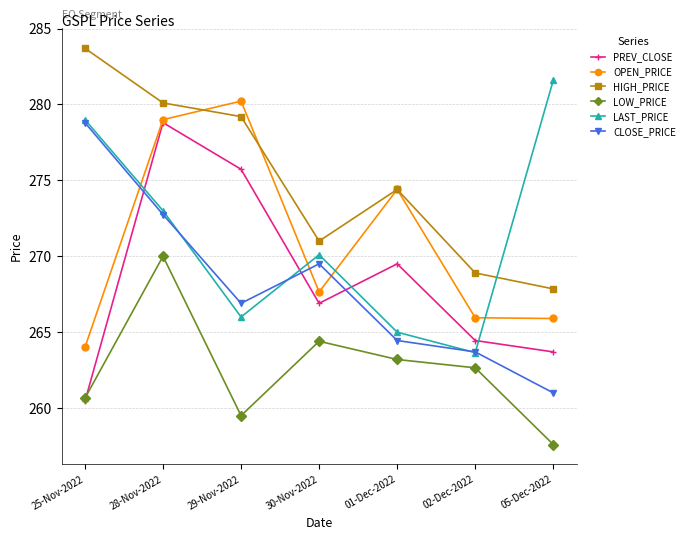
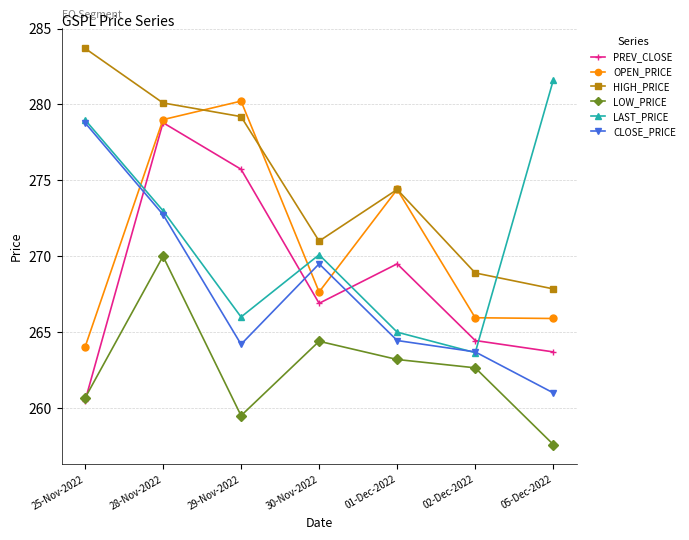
  {
    "PREV_CLOSE": {
      "25-Nov-2022": 260.5,
      "28-Nov-2022": 278.8,
      "29-Nov-2022": 275.7,
      "30-Nov-2022": 266.9,
      "01-Dec-2022": 269.5,
      "02-Dec-2022": 264.5,
      "05-Dec-2022": 263.7
    },
    "OPEN_PRICE": {
      "25-Nov-2022": 264.0,
      "28-Nov-2022": 279.0,
      "29-Nov-2022": 280.2,
      "30-Nov-2022": 267.7,
      "02-Dec-2022": 266.0,
      "05-Dec-2022": 265.9
    },
    "HIGH_PRICE": {
      "25-Nov-2022": 283.7,
      "28-Nov-2022": 280.1,
      "29-Nov-2022": 279.2,
      "30-Nov-2022": 271.0,
      "02-Dec-2022": 268.9,
      "05-Dec-2022": 267.9
    },
    "LOW_PRICE": {
      "25-Nov-2022": 260.7,
      "28-Nov-2022": 270.0,
      "29-Nov-2022": 259.5,
      "30-Nov-2022": 264.4,
      "01-Dec-2022": 263.2,
      "02-Dec-2022": 262.7,
      "05-Dec-2022": 257.6
    },
    "LAST_PRICE": {
      "25-Nov-2022": 279.0,
      "28-Nov-2022": 273.0,
      "29-Nov-2022": 266.0,
      "30-Nov-2022": 270.1,
      "01-Dec-2022": 265.0,
      "05-Dec-2022": 281.6
    },
    "CLOSE_PRICE": {
      "25-Nov-2022": 278.8,
      "28-Nov-2022": 272.8,
-     "29-Nov-2022": 266.9,
+     "29-Nov-2022": 264.2,
      "30-Nov-2022": 269.5,
      "01-Dec-2022": 264.5,
      "05-Dec-2022": 261.0
    }
  }
